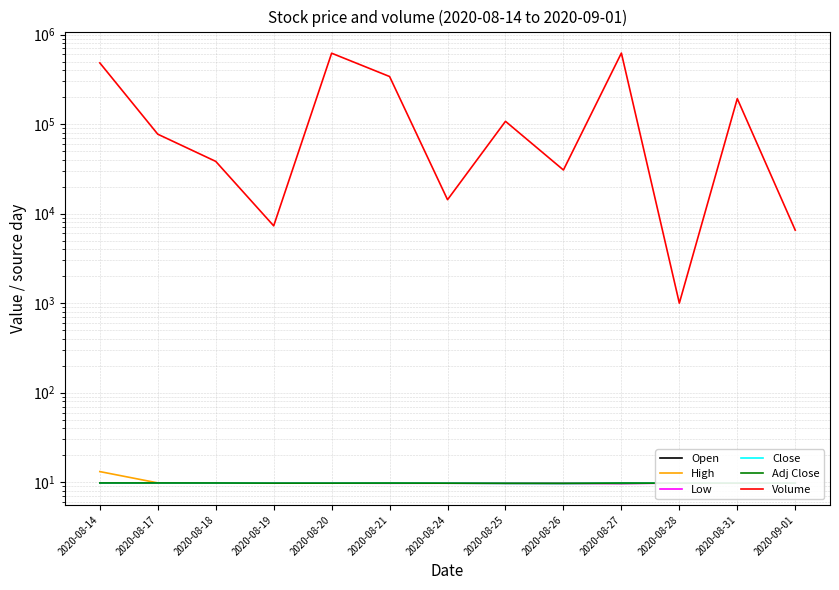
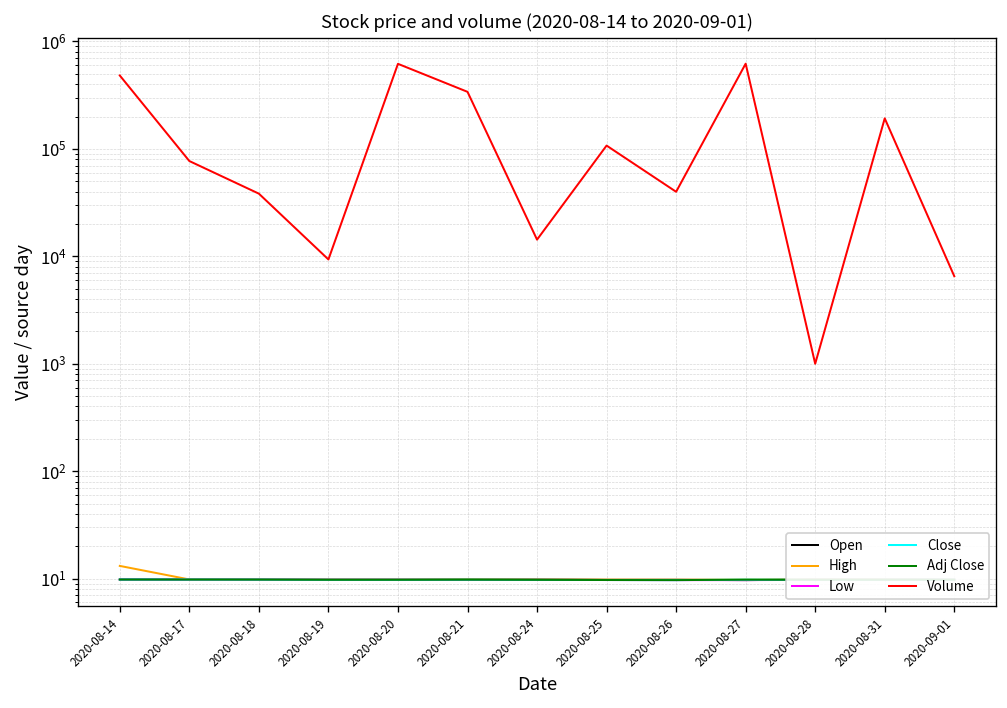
  {
    "Adj Close": {
      "2020-08-14": 10
    },
    "High": {
      "2020-08-14": 13
    },
    "Volume": {
      "2020-08-14": 500000,
      "2020-08-17": 80000,
      "2020-08-18": 38000,
-     "2020-08-19": 7000,
+     "2020-08-19": 9000,
      "2020-08-20": 600000,
      "2020-08-21": 340000,
      "2020-08-24": 14000,
      "2020-08-25": 110000,
-     "2020-08-26": 31000,
+     "2020-08-26": 40000,
      "2020-08-27": 600000,
      "2020-08-28": 1000,
      "2020-08-31": 190000,
      "2020-09-01": 7000
    }
  }
